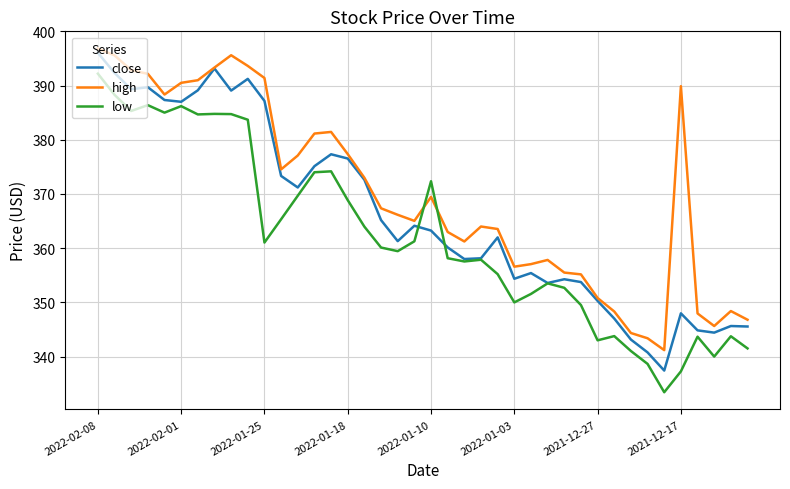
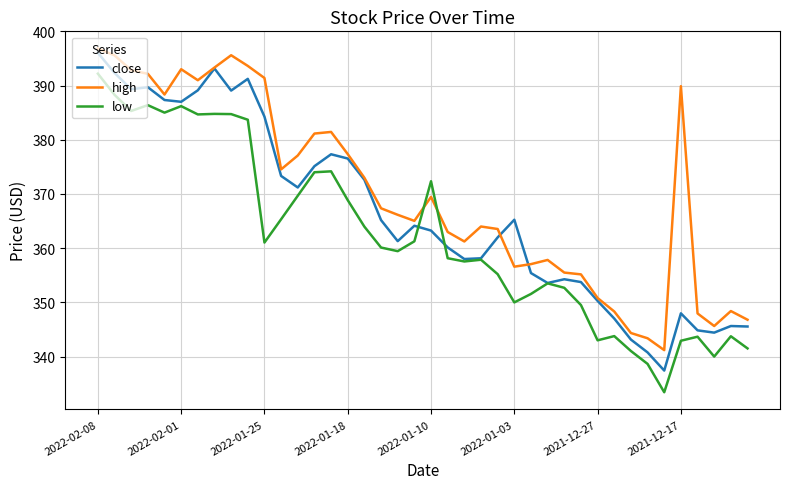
  {
    "close": {
      "2022-02-01": 387,
-     "2022-01-25": 387,
+     "2022-01-25": 384,
      "2022-01-18": 377,
      "2022-01-10": 363,
-     "2022-01-03": 354,
+     "2022-01-03": 365,
      "2021-12-27": 350,
      "2021-12-17": 348
    },
    "high": {
-     "2022-02-01": 391,
+     "2022-02-01": 393,
      "2022-01-25": 391,
      "2022-01-18": 377,
      "2022-01-10": 369,
      "2022-01-03": 357,
      "2021-12-27": 351,
      "2021-12-17": 390
    },
    "low": {
      "2022-02-01": 386,
      "2022-01-25": 361,
      "2022-01-18": 369,
      "2022-01-10": 372,
      "2022-01-03": 350,
      "2021-12-27": 343,
-     "2021-12-17": 337
+     "2021-12-17": 343
    }
  }
